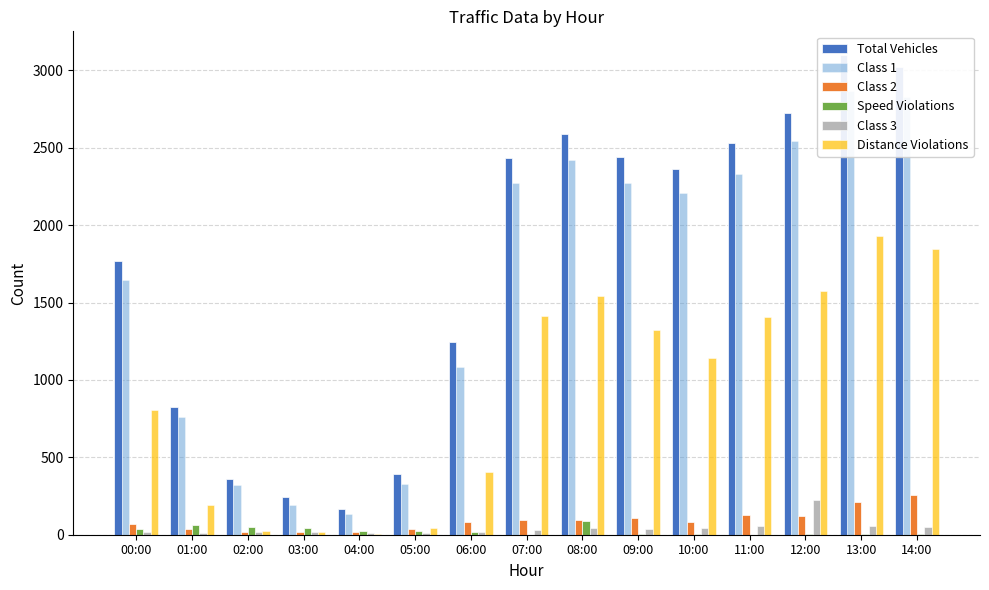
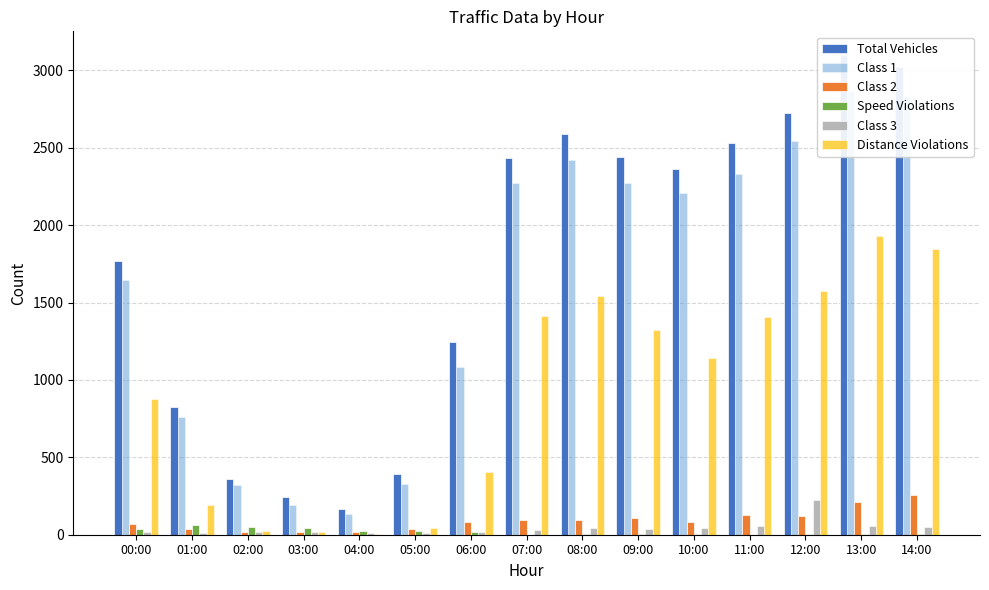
  {
    "Class 2": {
      "00:00": 70,
      "01:00": 40,
      "02:00": 20,
      "03:00": 20,
      "05:00": 30,
      "06:00": 80,
      "07:00": 100,
      "08:00": 90,
      "09:00": 110,
      "10:00": 80,
      "11:00": 130,
      "12:00": 120,
      "13:00": 210,
      "14:00": 250
    },
    "Speed Violations": {
      "00:00": 40,
      "01:00": 60,
      "02:00": 50,
      "03:00": 40,
      "04:00": 30,
      "05:00": 30,
      "07:00": 0,
-     "08:00": 90
+     "08:00": 0
    },
    "Class 3": {
      "02:00": 20,
      "03:00": 20,
      "06:00": 20,
      "07:00": 30,
      "08:00": 40,
      "09:00": 40,
      "10:00": 40,
      "11:00": 50,
      "12:00": 230,
      "13:00": 60,
      "14:00": 50
    },
    "Distance Violations": {
-     "00:00": 810,
+     "00:00": 870,
      "01:00": 190,
      "02:00": 30,
      "05:00": 40,
      "06:00": 410,
      "07:00": 1410,
      "08:00": 1540,
      "09:00": 1320,
      "10:00": 1140,
      "11:00": 1410,
      "12:00": 1580,
      "13:00": 1930,
      "14:00": 1850
    }
  }
